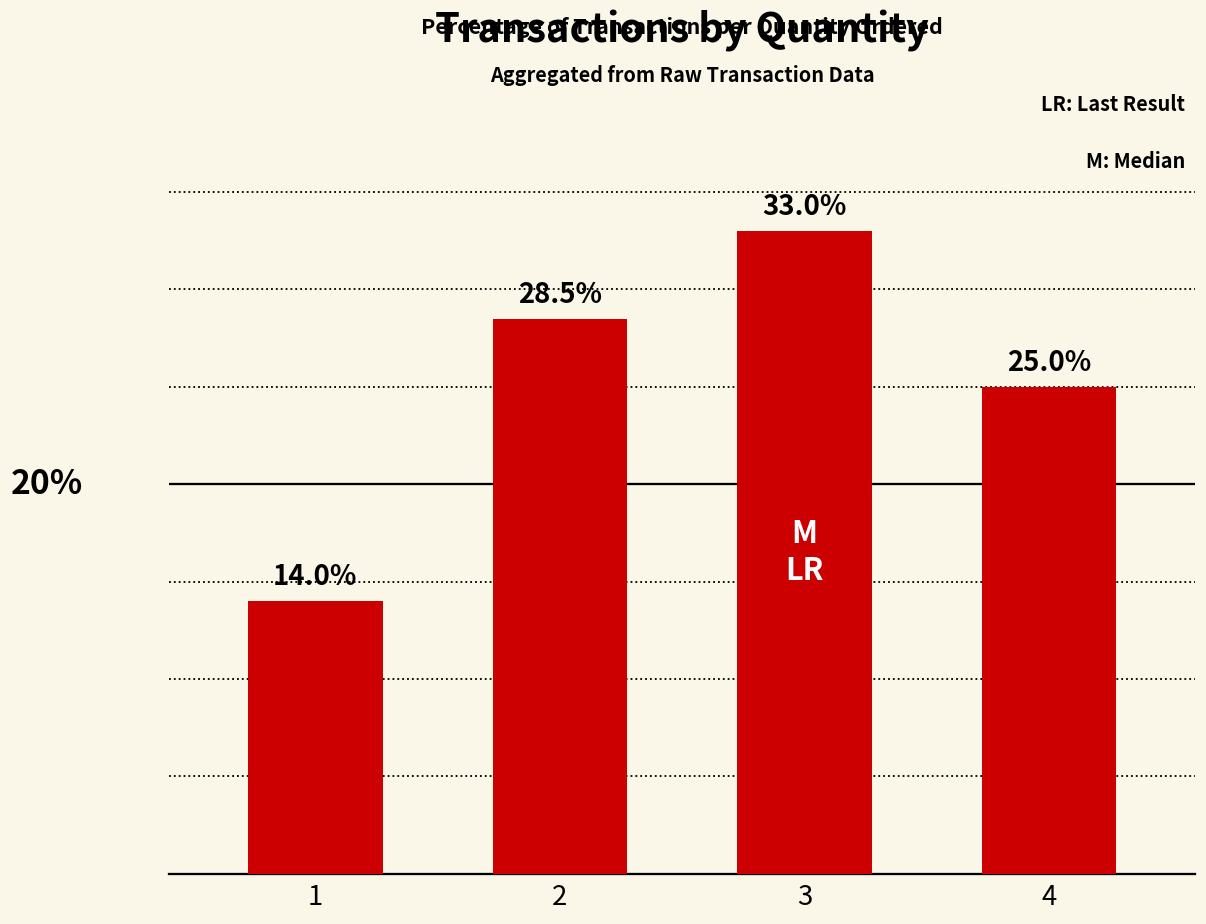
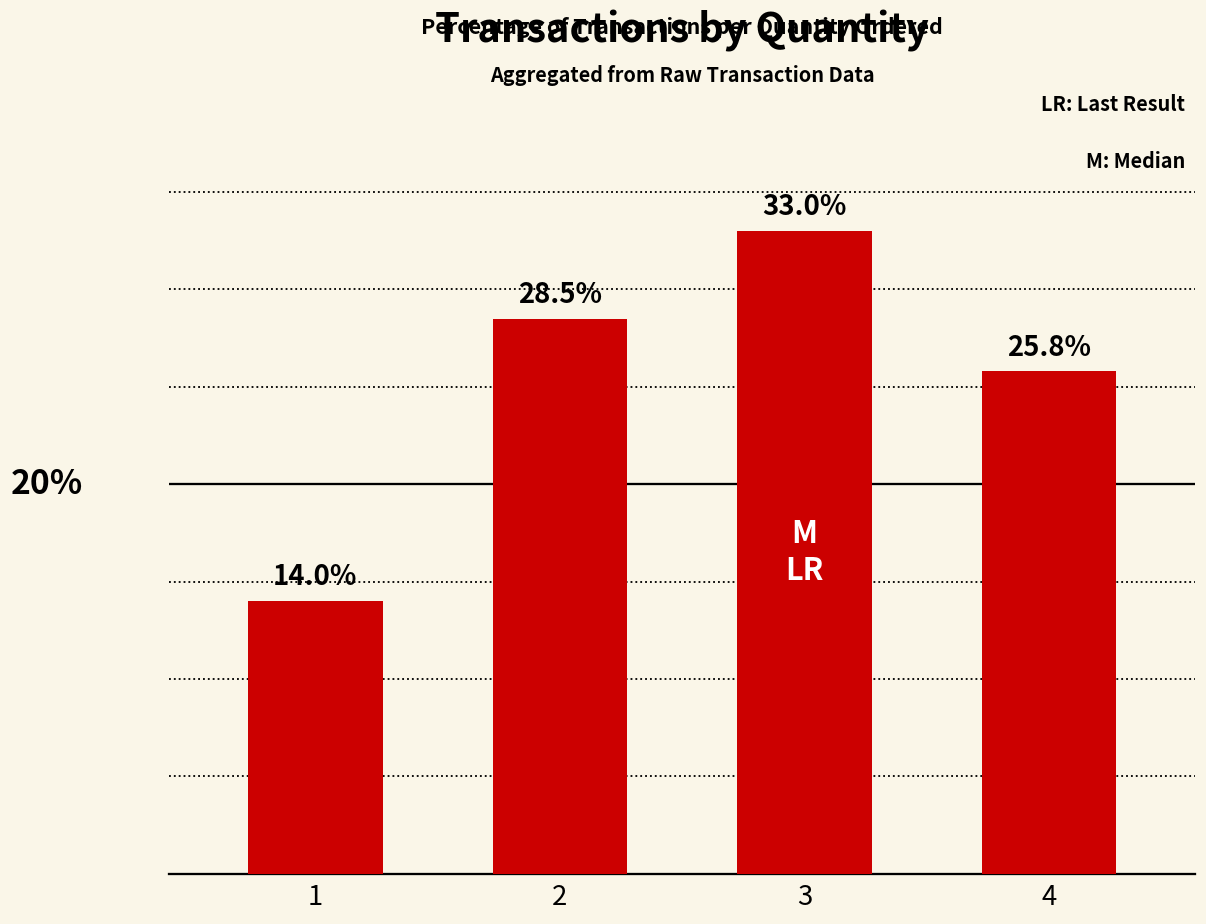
  {
    "1": "14.0%",
    "2": "28.5%",
    "3": "33.0%",
-   "4": "25.0%"
+   "4": "25.8%"
  }
